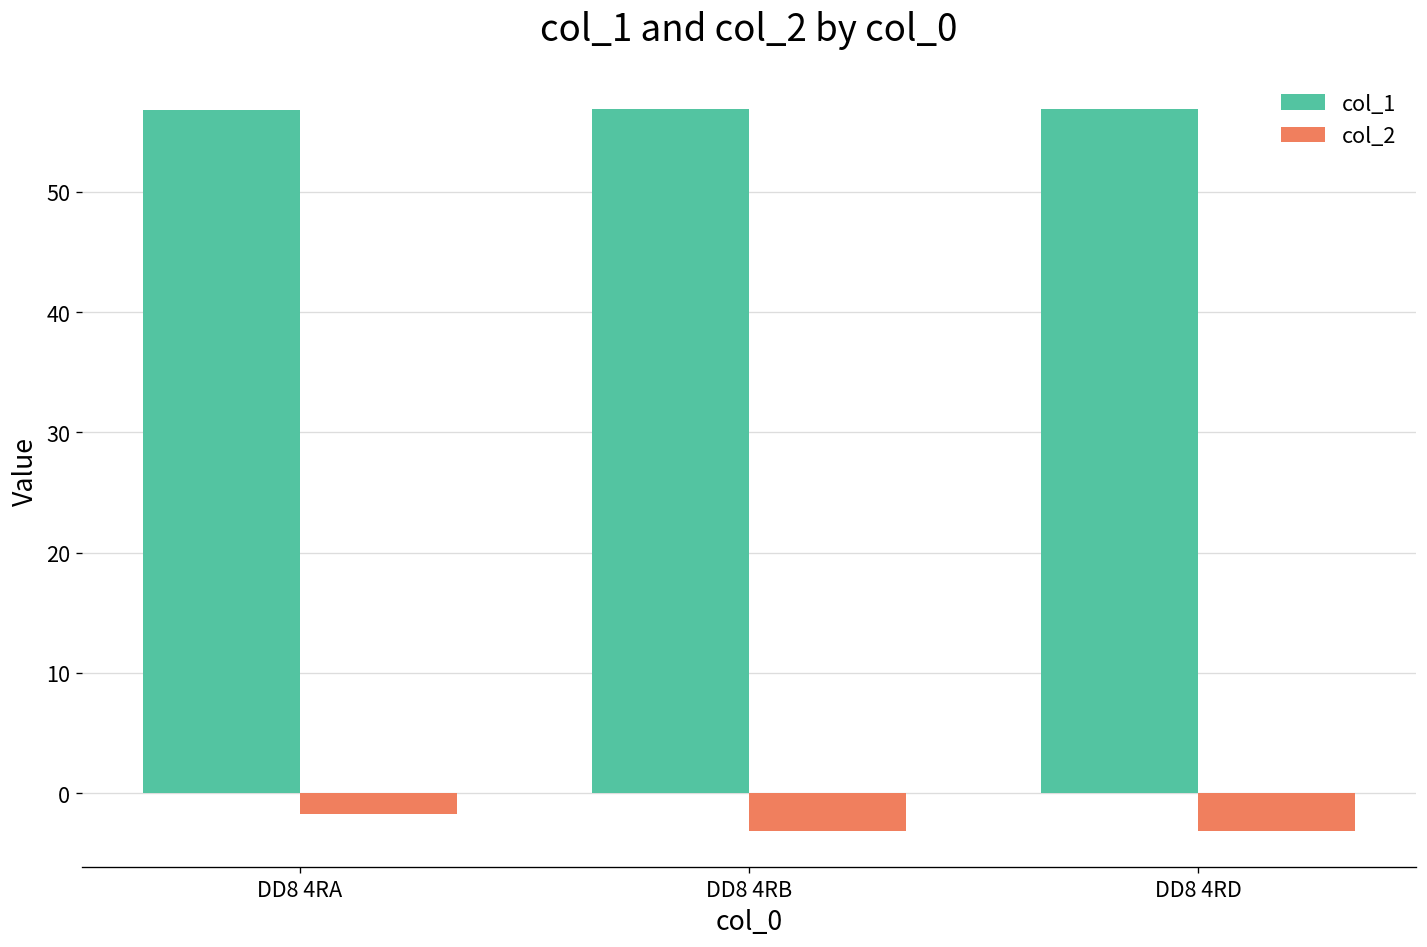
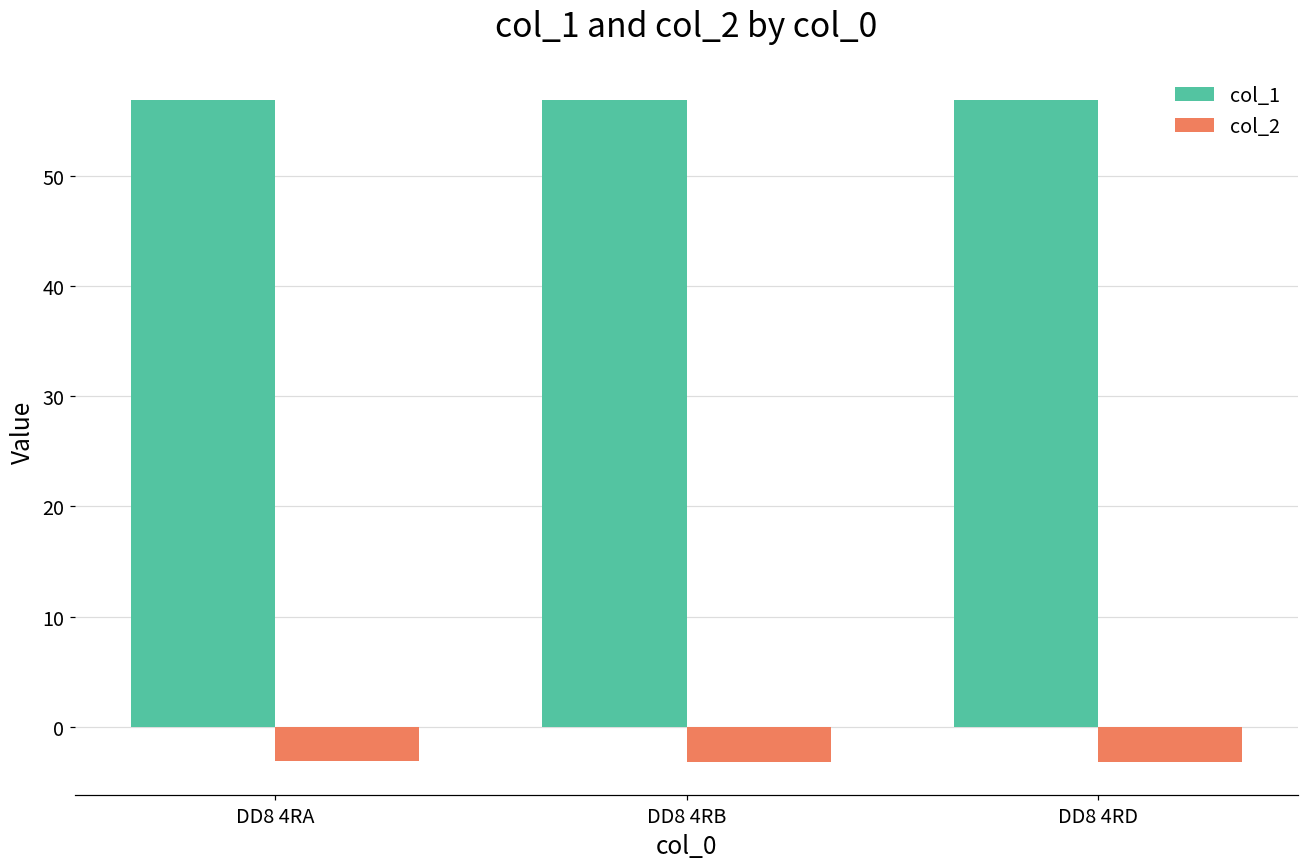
  {
    "col_1": {
      "DD8 4RA": 56.8,
      "DD8 4RB": 56.9,
      "DD8 4RD": 56.9
    },
    "col_2": {
-     "DD8 4RA": -1.7,
+     "DD8 4RA": -3.1,
      "DD8 4RB": -3.1,
      "DD8 4RD": -3.2
    }
  }
